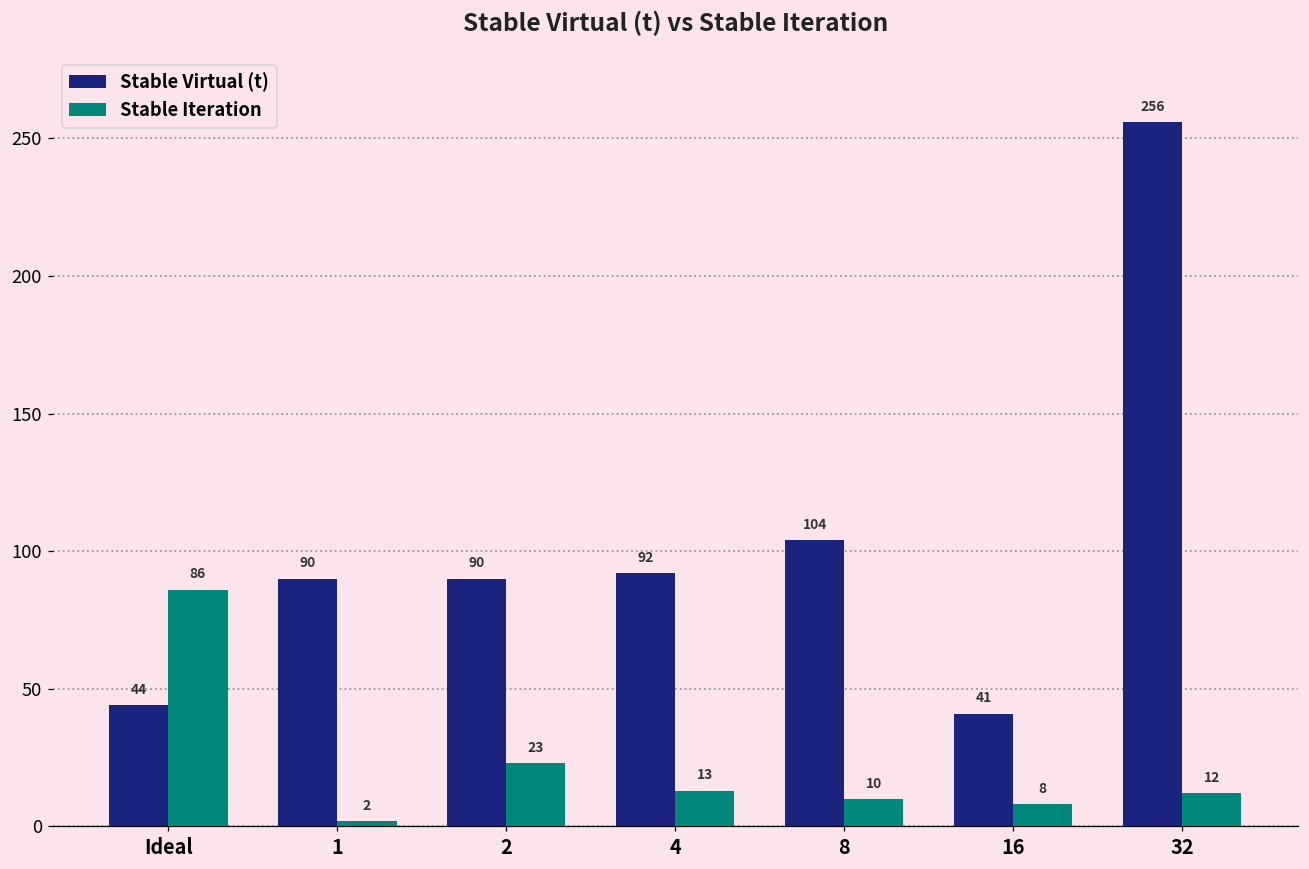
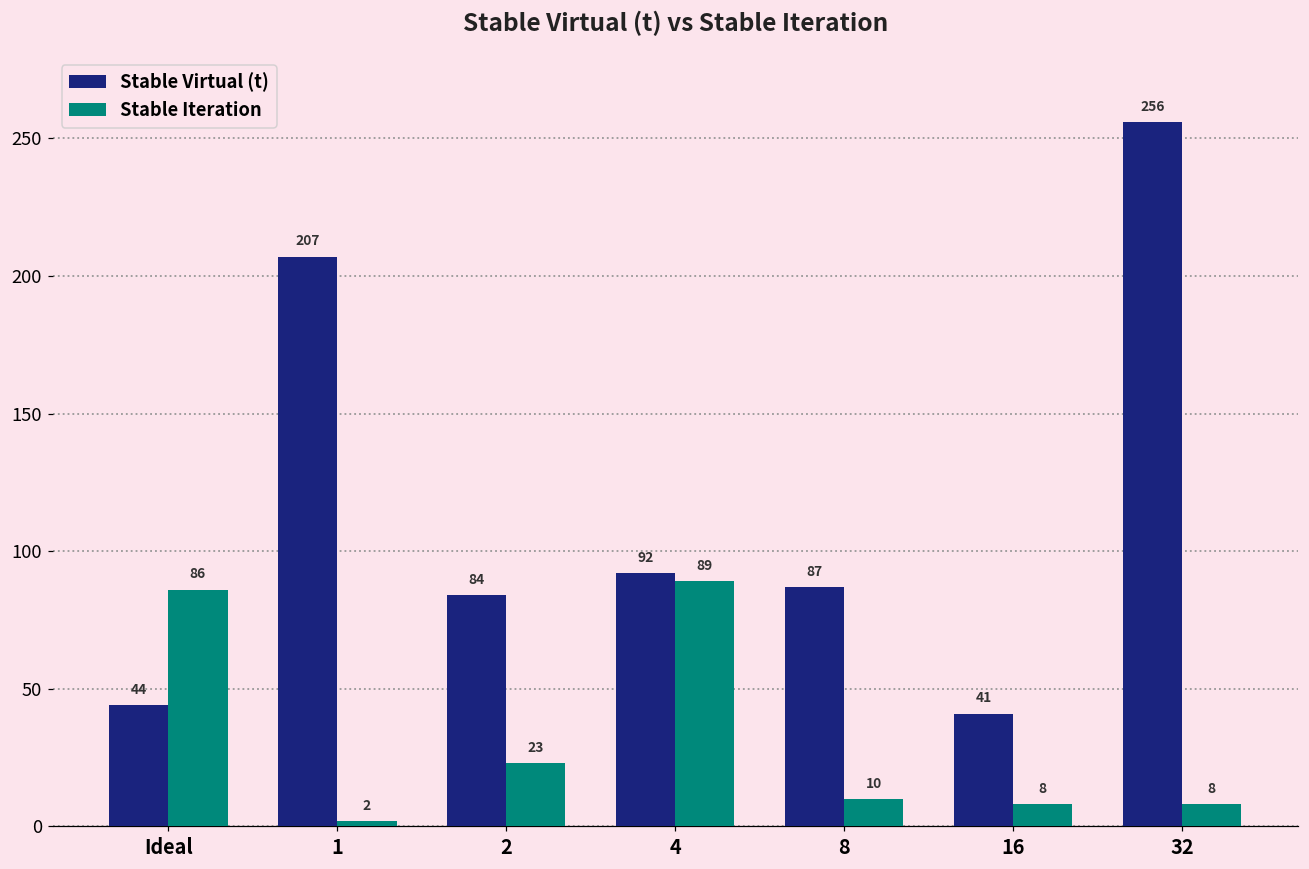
  {
    "Stable Virtual (t)": {
      "Ideal": 44,
-     "1": 90,
-     "2": 90,
+     "1": 207,
+     "2": 84,
      "4": 92,
-     "8": 104,
+     "8": 87,
      "16": 41,
      "32": 256
    },
    "Stable Iteration": {
      "Ideal": 86,
      "1": 2,
      "2": 23,
-     "4": 13,
+     "4": 89,
      "8": 10,
      "16": 8,
-     "32": 12
+     "32": 8
    }
  }
